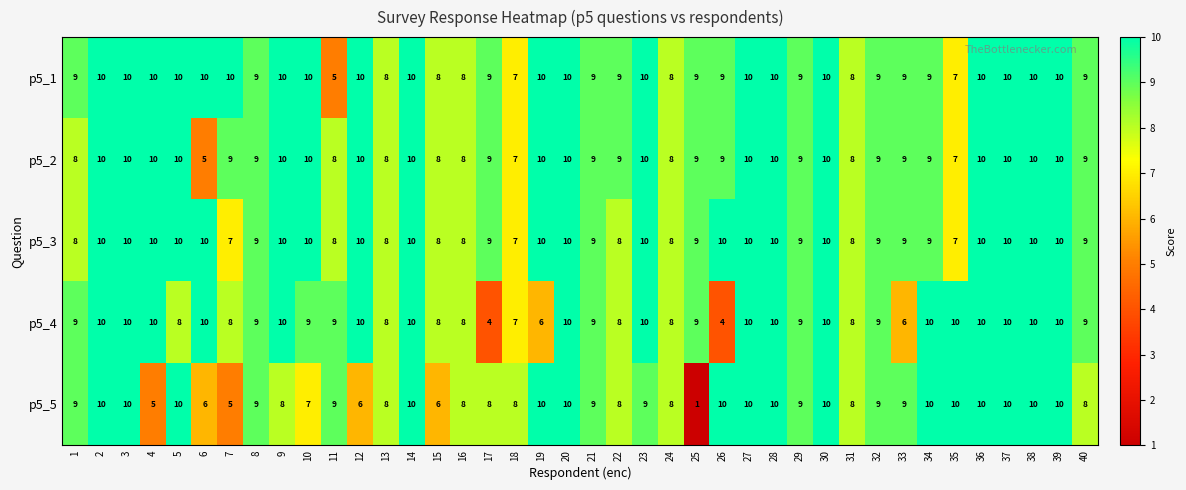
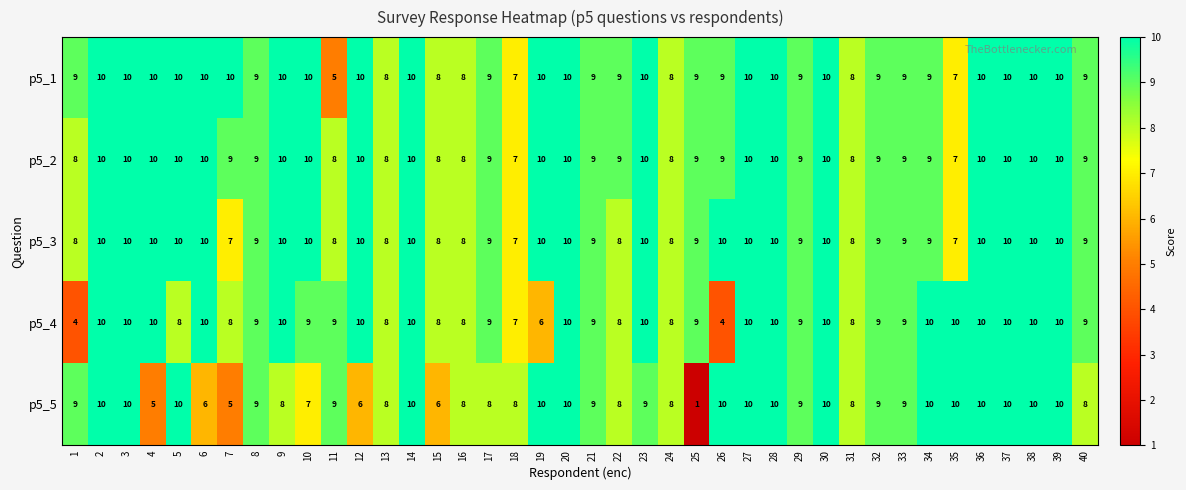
  {
    "p5_1": {
      "1": 9,
      "2": 10,
      "3": 10,
      "4": 10,
      "5": 10,
      "6": 10,
      "7": 10,
      "8": 9,
      "9": 10,
      "10": 10,
      "11": 5,
      "12": 10,
      "13": 8,
      "14": 10,
      "15": 8,
      "16": 8,
      "17": 9,
      "18": 7,
      "19": 10,
      "20": 10,
      "21": 9,
      "22": 9,
      "23": 10,
      "24": 8,
      "25": 9,
      "26": 9,
      "27": 10,
      "28": 10,
      "29": 9,
      "30": 10,
      "31": 8,
      "32": 9,
      "33": 9,
      "34": 9,
      "35": 7,
      "36": 10,
      "37": 10,
      "39": 10,
      "40": 9
    },
    "p5_2": {
      "1": 8,
      "2": 10,
      "3": 10,
      "4": 10,
      "5": 10,
-     "6": 5,
+     "6": 10,
      "7": 9,
      "8": 9,
      "9": 10,
      "10": 10,
      "11": 8,
      "12": 10,
      "13": 8,
      "14": 10,
      "15": 8,
      "16": 8,
      "17": 9,
      "18": 7,
      "19": 10,
      "20": 10,
      "21": 9,
      "22": 9,
      "23": 10,
      "24": 8,
      "25": 9,
      "26": 9,
      "27": 10,
      "28": 10,
      "29": 9,
      "30": 10,
      "31": 8,
      "32": 9,
      "33": 9,
      "34": 9,
      "35": 7,
      "36": 10,
      "37": 10,
      "38": 10,
      "39": 10,
      "40": 9
    },
    "p5_3": {
      "1": 8,
      "2": 10,
      "3": 10,
      "4": 10,
      "5": 10,
      "6": 10,
      "7": 7,
      "8": 9,
      "9": 10,
      "10": 10,
      "11": 8,
      "12": 10,
      "13": 8,
      "14": 10,
      "15": 8,
      "16": 8,
      "17": 9,
      "18": 7,
      "19": 10,
      "20": 10,
      "21": 9,
      "22": 8,
      "23": 10,
      "24": 8,
      "25": 9,
      "26": 10,
      "27": 10,
      "28": 10,
      "29": 9,
      "30": 10,
      "31": 8,
      "32": 9,
      "33": 9,
      "34": 9,
      "35": 7,
      "36": 10,
      "37": 10,
      "38": 10,
      "39": 10,
      "40": 9
    },
    "p5_4": {
-     "1": 9,
+     "1": 4,
      "2": 10,
      "3": 10,
      "4": 10,
      "5": 8,
      "6": 10,
      "7": 8,
      "8": 9,
      "9": 10,
      "10": 9,
      "11": 9,
      "12": 10,
      "13": 8,
      "14": 10,
      "15": 8,
      "16": 8,
-     "17": 4,
+     "17": 9,
      "18": 7,
      "19": 6,
      "20": 10,
      "21": 9,
      "22": 8,
      "23": 10,
      "24": 8,
      "25": 9,
      "26": 4,
      "27": 10,
      "28": 10,
      "29": 9,
      "30": 10,
      "31": 8,
      "32": 9,
-     "33": 6,
+     "33": 9,
      "34": 10,
      "35": 10,
      "36": 10,
      "37": 10,
      "38": 10,
      "39": 10,
      "40": 9
    },
    "p5_5": {
      "1": 9,
      "2": 10,
      "3": 10,
      "4": 5,
      "5": 10,
      "6": 6,
      "7": 5,
      "8": 9,
      "9": 8,
      "10": 7,
      "11": 9,
      "12": 6,
      "13": 8,
      "14": 10,
      "15": 6,
      "16": 8,
      "17": 8,
      "18": 8,
      "19": 10,
      "20": 10,
      "21": 9,
      "22": 8,
      "23": 9,
      "24": 8,
      "25": 1,
      "26": 10,
      "27": 10,
      "28": 10,
      "29": 9,
      "30": 10,
      "31": 8,
      "32": 9,
      "33": 9,
      "34": 10,
      "35": 10,
      "36": 10,
      "37": 10,
      "38": 10,
      "39": 10,
      "40": 8
    }
  }
